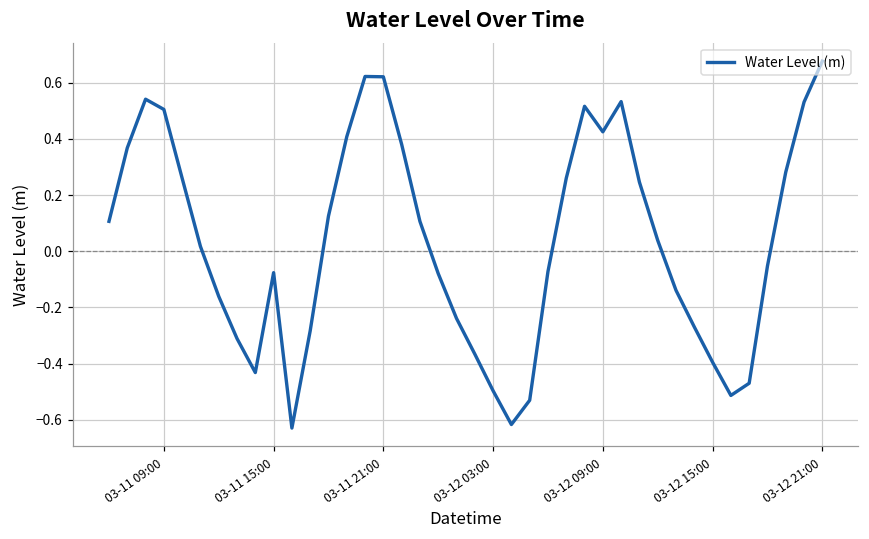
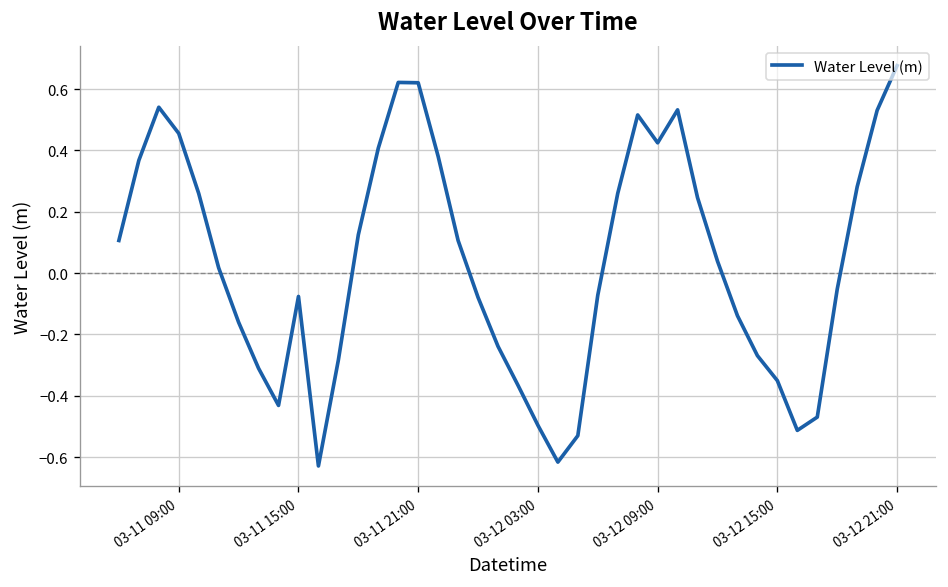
  {
-   "03-11 09:00": 0.50,
+   "03-11 09:00": 0.46,
    "03-11 15:00": -0.08,
    "03-11 21:00": 0.62,
    "03-12 03:00": -0.50,
    "03-12 09:00": 0.43,
-   "03-12 15:00": -0.39
+   "03-12 15:00": -0.35
  }
